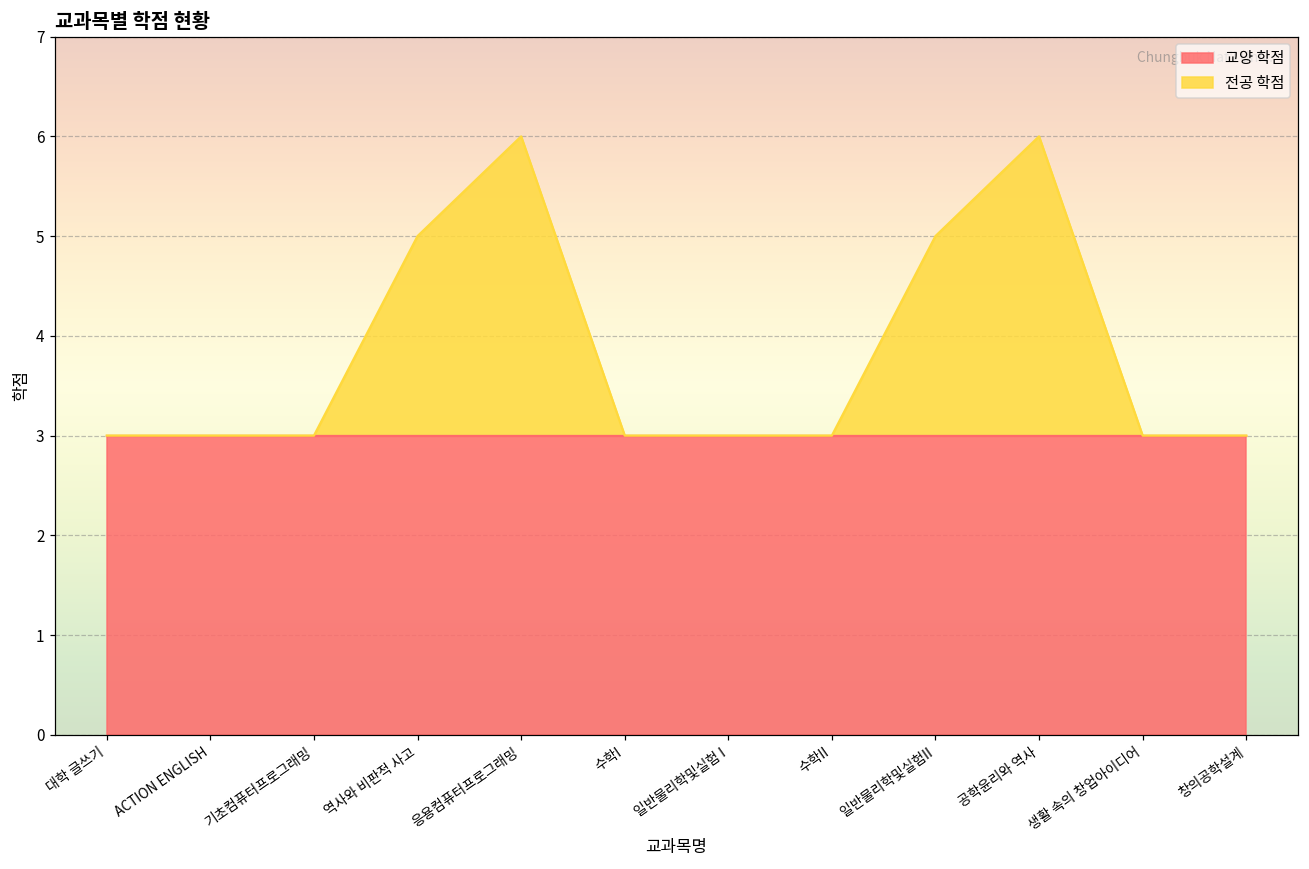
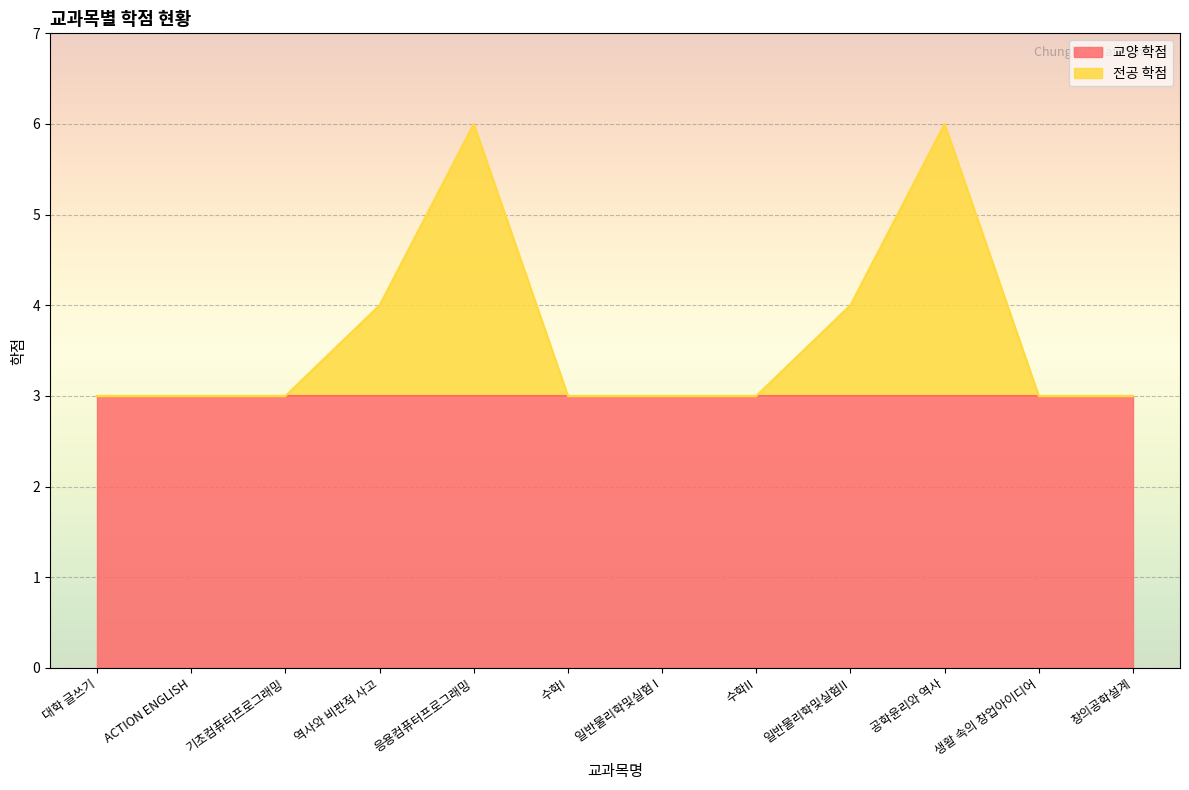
  {
    "교양 학점": {
      "역사와 비판적 사고": 3.0,
      "응용컴퓨터프로그래밍": 3.0,
      "일반물리학및실험II": 3.0,
      "공학윤리와 역사": 3.0
    },
    "전공 학점": {
-     "역사와 비판적 사고": 5.0,
+     "역사와 비판적 사고": 4.0,
      "응용컴퓨터프로그래밍": 6.0,
-     "일반물리학및실험II": 5.0,
+     "일반물리학및실험II": 4.0,
      "공학윤리와 역사": 6.0
    }
  }
